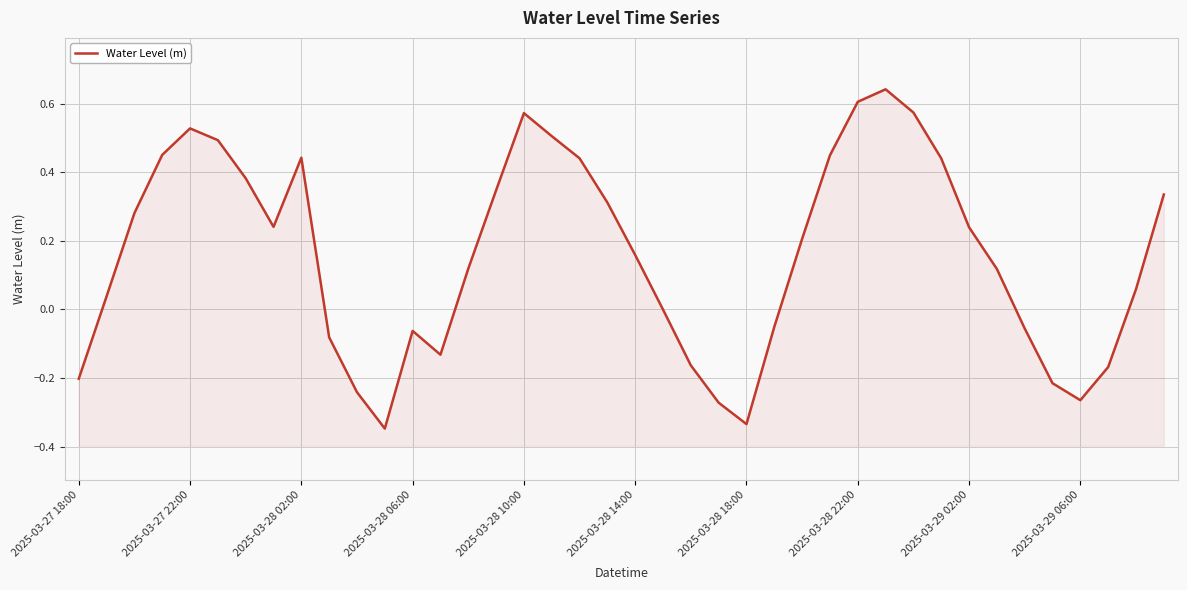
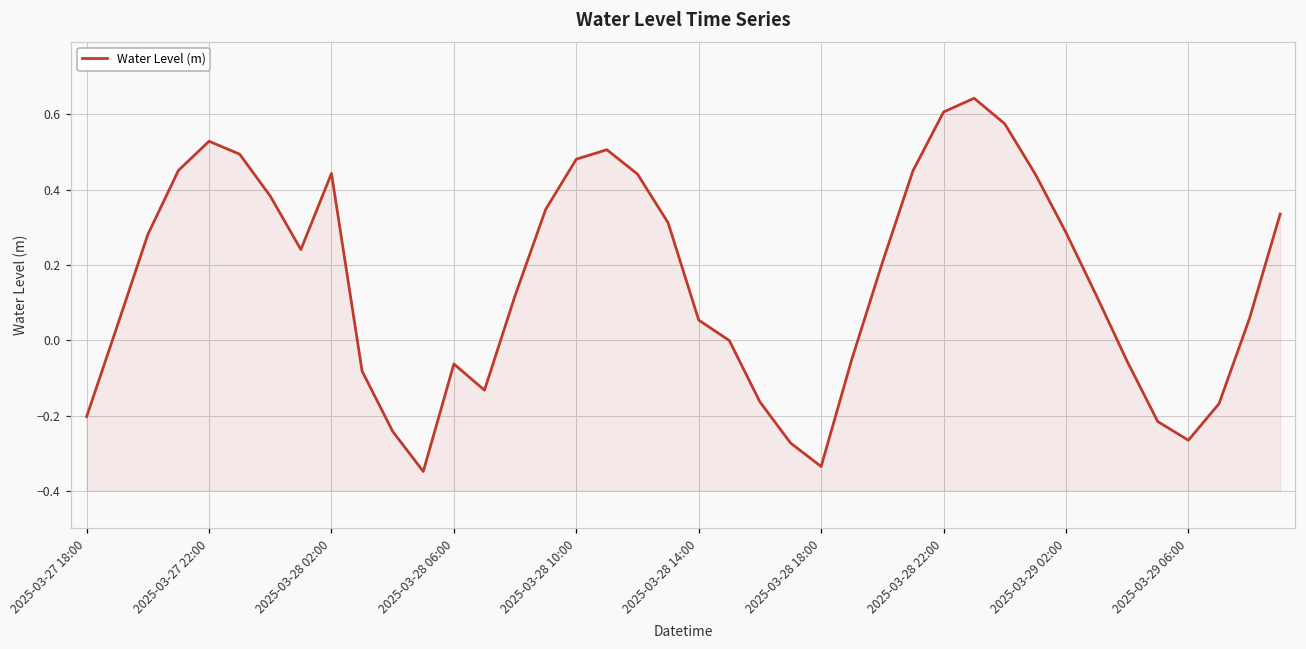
  {
    "2025-03-27 18:00": -0.20,
    "2025-03-27 22:00": 0.53,
    "2025-03-28 02:00": 0.44,
    "2025-03-28 06:00": -0.06,
-   "2025-03-28 10:00": 0.57,
-   "2025-03-28 14:00": 0.16,
+   "2025-03-28 10:00": 0.48,
+   "2025-03-28 14:00": 0.05,
    "2025-03-28 18:00": -0.33,
    "2025-03-28 22:00": 0.61,
-   "2025-03-29 02:00": 0.24,
+   "2025-03-29 02:00": 0.29,
    "2025-03-29 06:00": -0.26
  }
